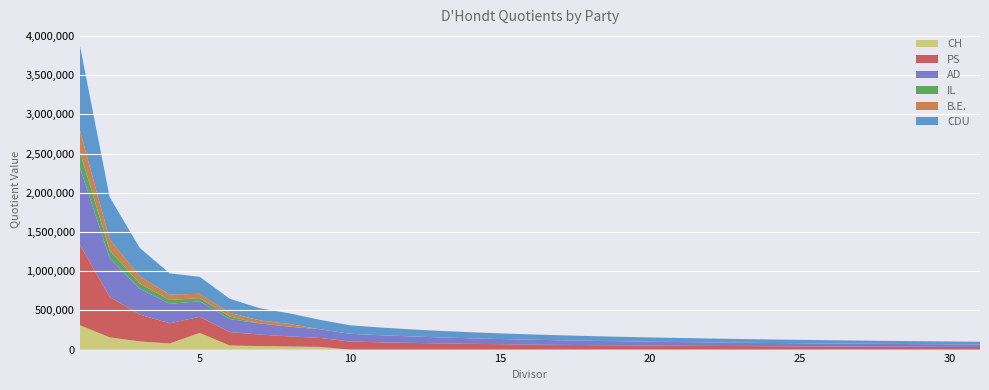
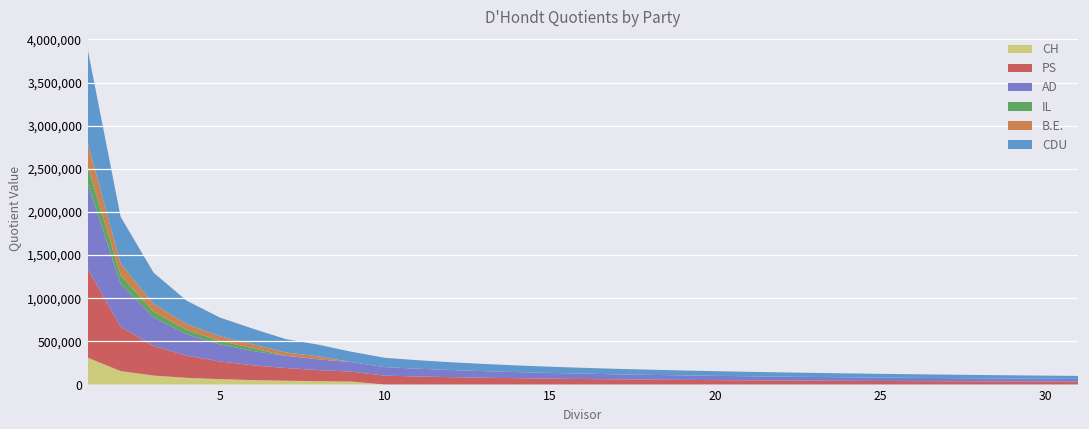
  {
    "CH": {
-     "5": "200,000",
+     "5": "100,000",
      "10": "0",
      "15": "0",
      "20": "0",
      "25": "0",
      "30": "0"
    },
    "IL": {
      "5": "0"
    }
  }
